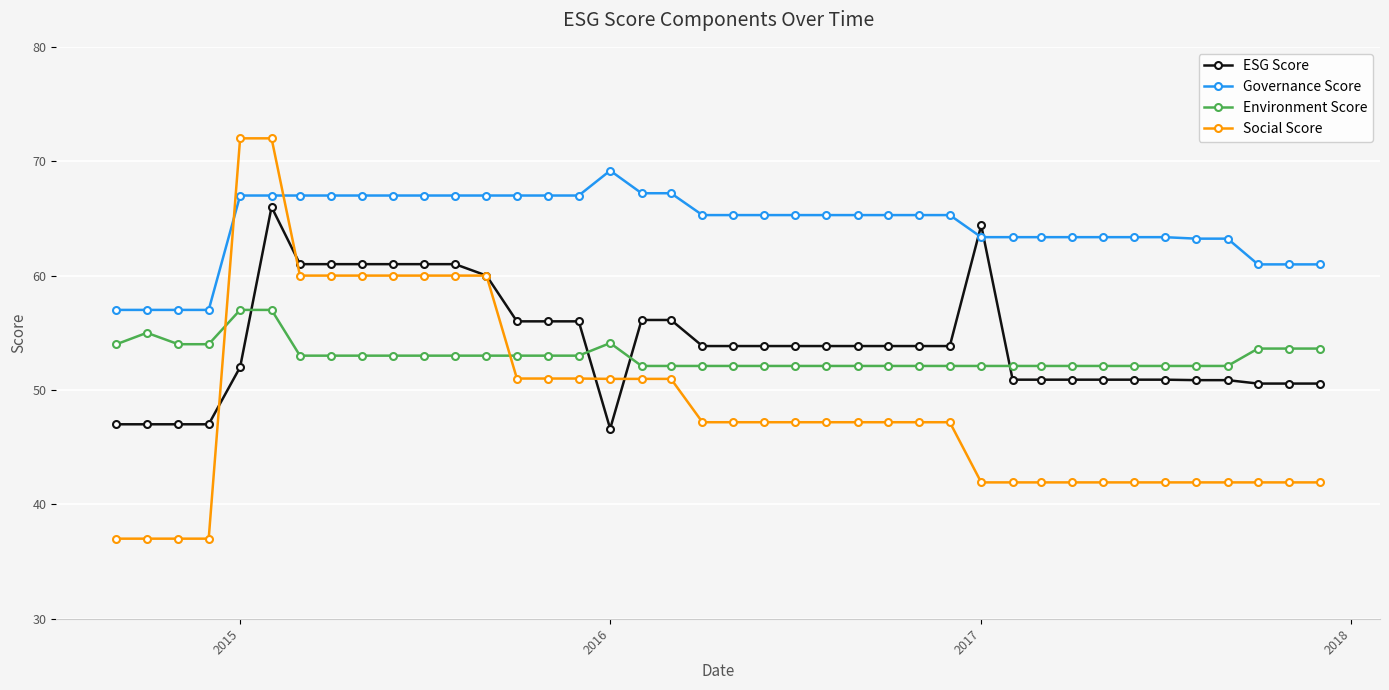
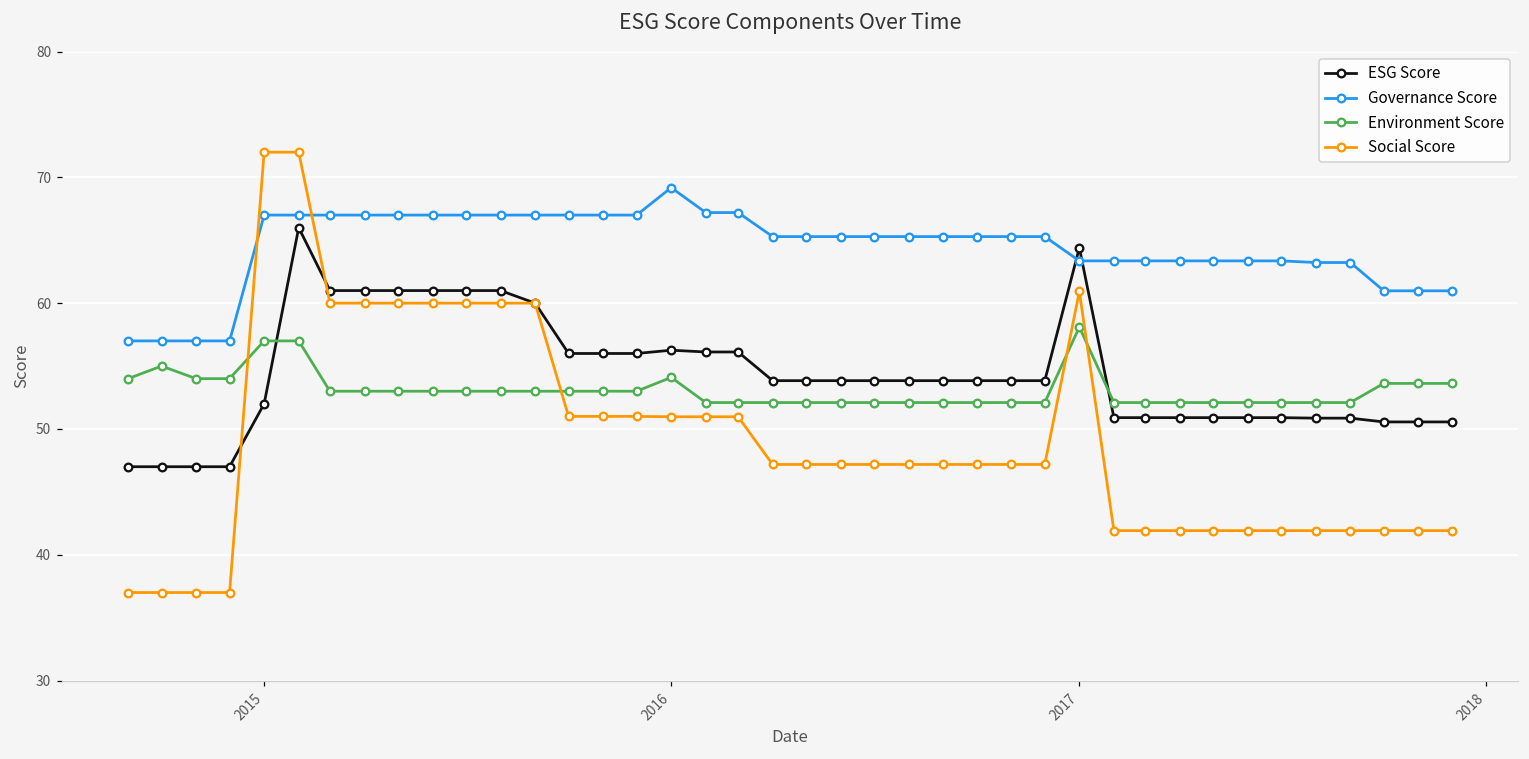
  {
    "ESG Score": {
      "2015": 52.0,
-     "2016": 46.6,
+     "2016": 56.3,
      "2017": 64.4
    },
    "Governance Score": {
      "2015": 67.0,
      "2016": 69.2,
      "2017": 63.4
    },
    "Environment Score": {
      "2015": 57.0,
      "2016": 54.1,
-     "2017": 52.1
+     "2017": 58.1
    },
    "Social Score": {
      "2015": 72.0,
      "2016": 51.0,
-     "2017": 41.9
+     "2017": 60.9
    }
  }
